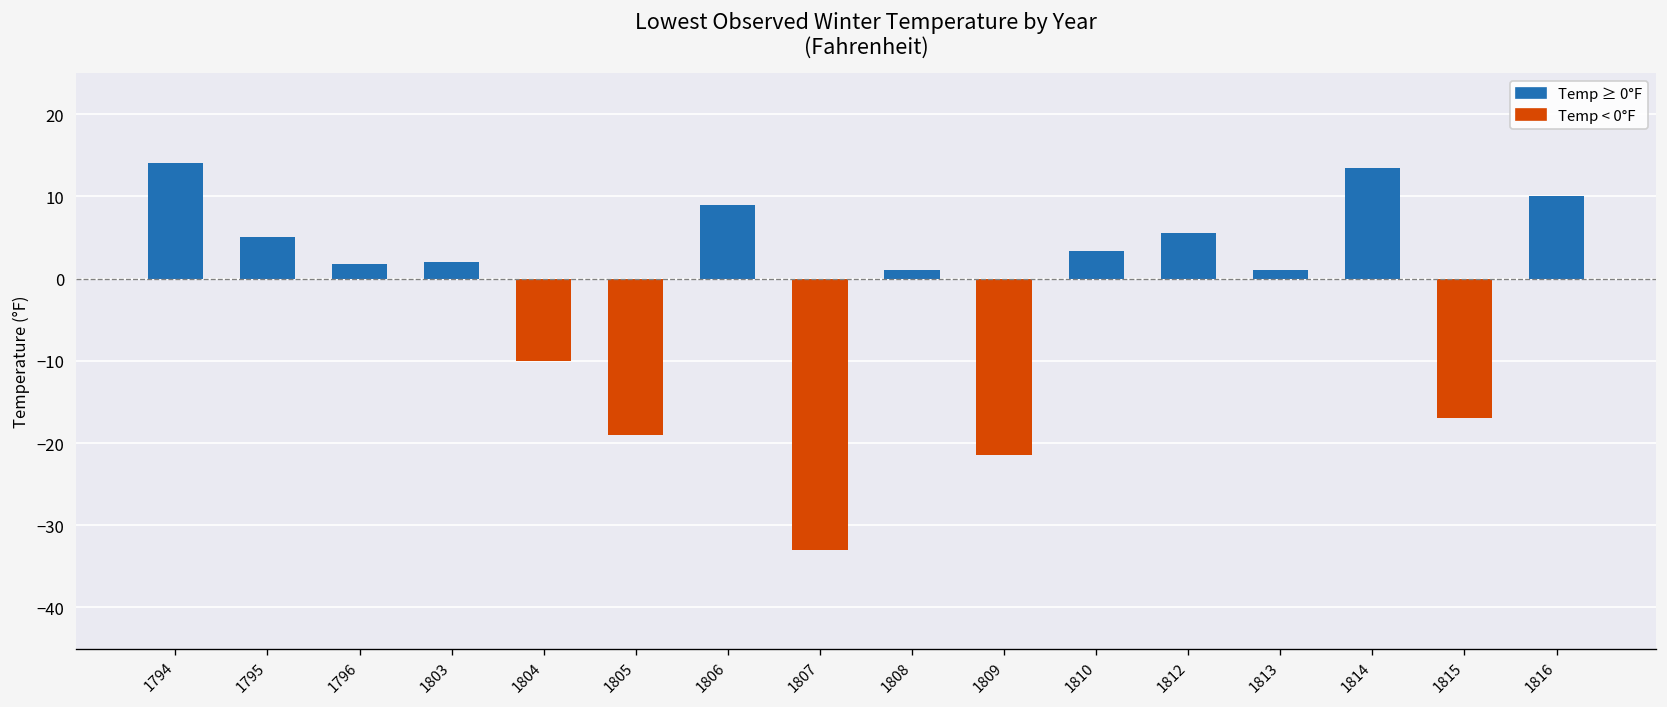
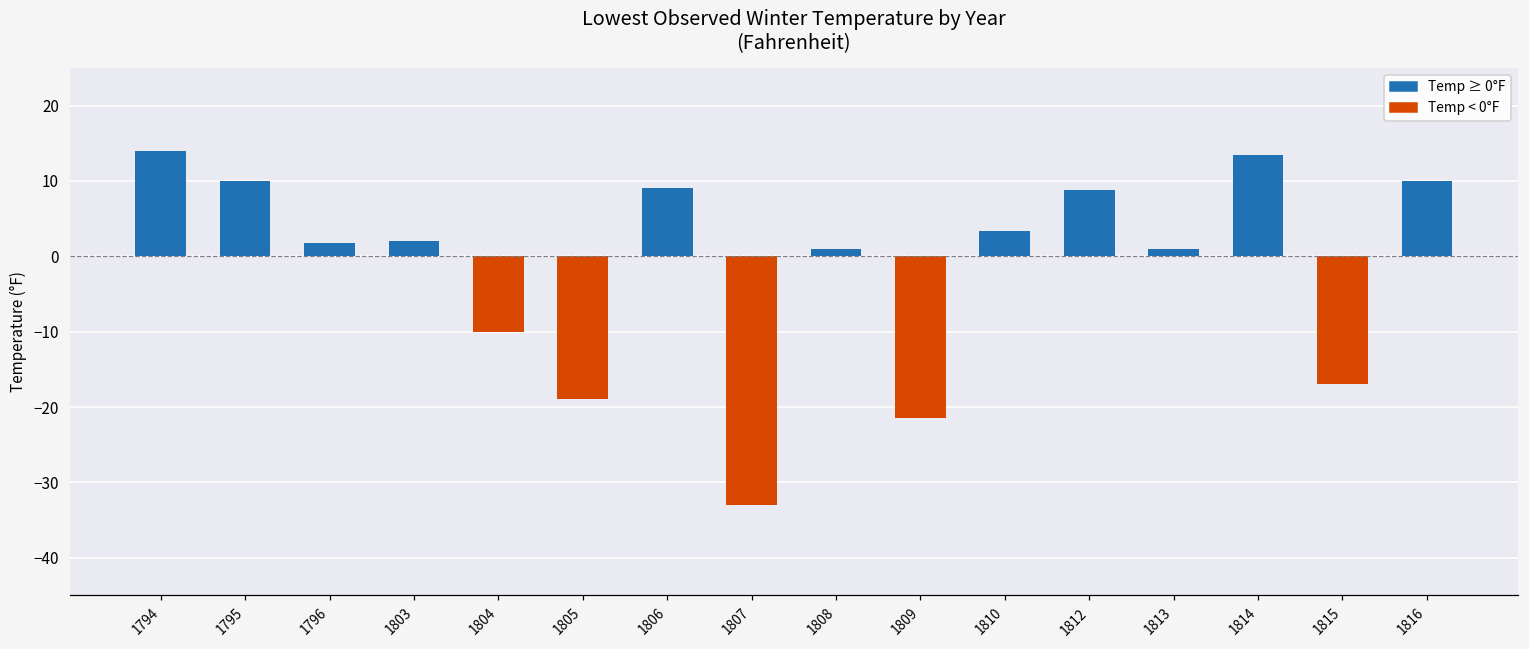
  {
    "1794": 14,
-   "1795": 5,
+   "1795": 10,
    "1796": 2,
    "1803": 2,
    "1804": -10,
    "1805": -19,
    "1806": 9,
    "1807": -33,
    "1808": 1,
    "1809": -22,
    "1810": 3,
-   "1812": 6,
+   "1812": 9,
    "1813": 1,
    "1814": 14,
    "1815": -17,
    "1816": 10
  }
